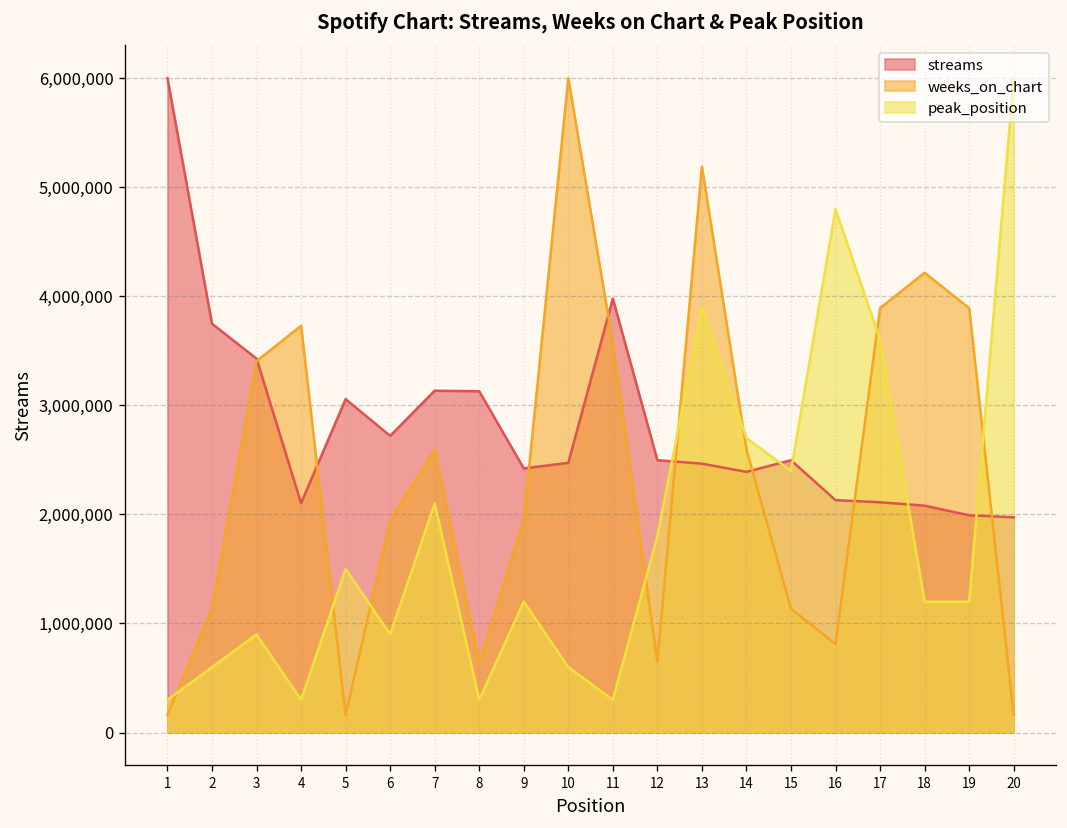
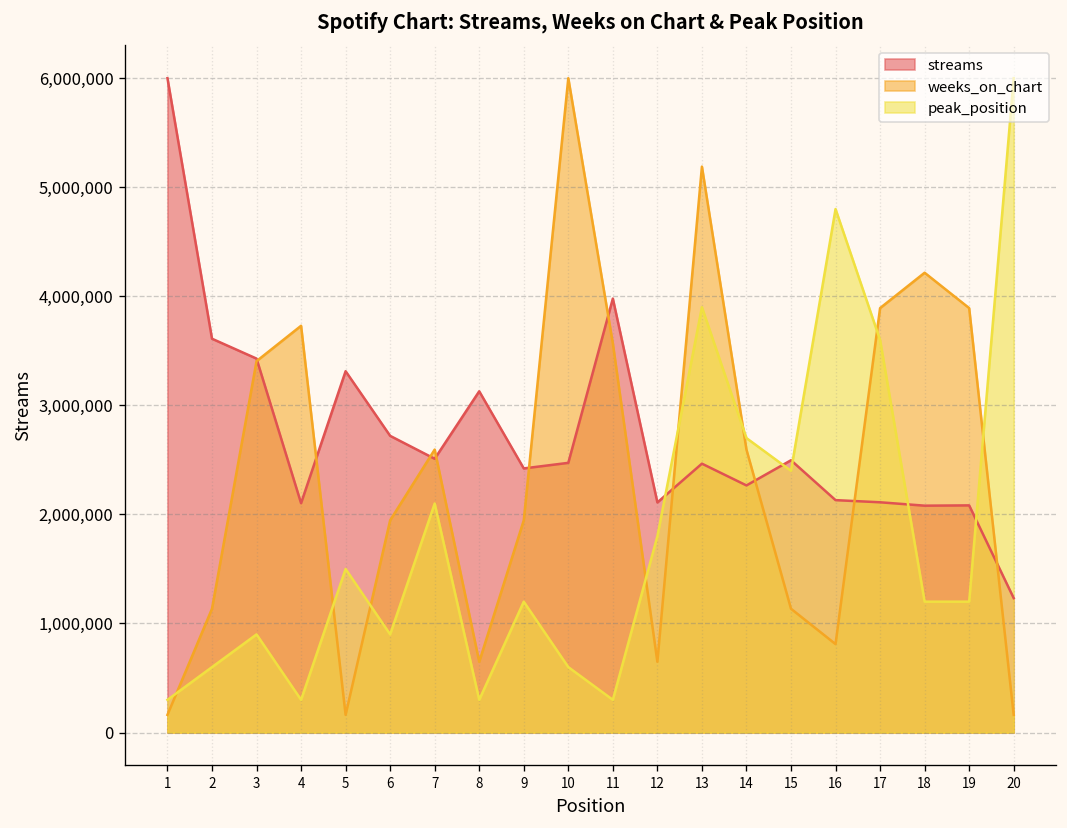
  {
    "streams": {
      "1": "6,000,000",
-     "2": "3,700,000",
+     "2": "3,600,000",
      "4": "2,100,000",
-     "5": "3,100,000",
+     "5": "3,300,000",
      "6": "2,700,000",
-     "7": "3,100,000",
+     "7": "2,500,000",
      "8": "3,100,000",
      "9": "2,400,000",
      "10": "2,500,000",
      "11": "4,000,000",
-     "12": "2,500,000",
+     "12": "2,100,000",
      "13": "2,500,000",
-     "14": "2,400,000",
+     "14": "2,300,000",
      "15": "2,500,000",
      "16": "2,100,000",
      "17": "2,100,000",
      "18": "2,100,000",
-     "19": "2,000,000",
-     "20": "2,000,000"
+     "19": "2,100,000",
+     "20": "1,200,000"
    }
  }
